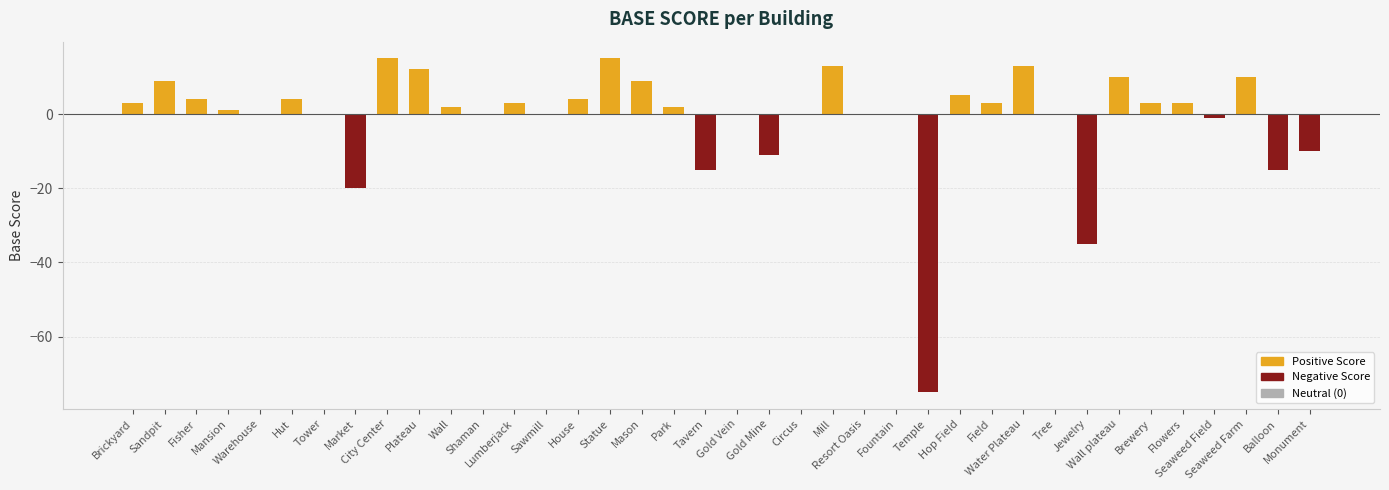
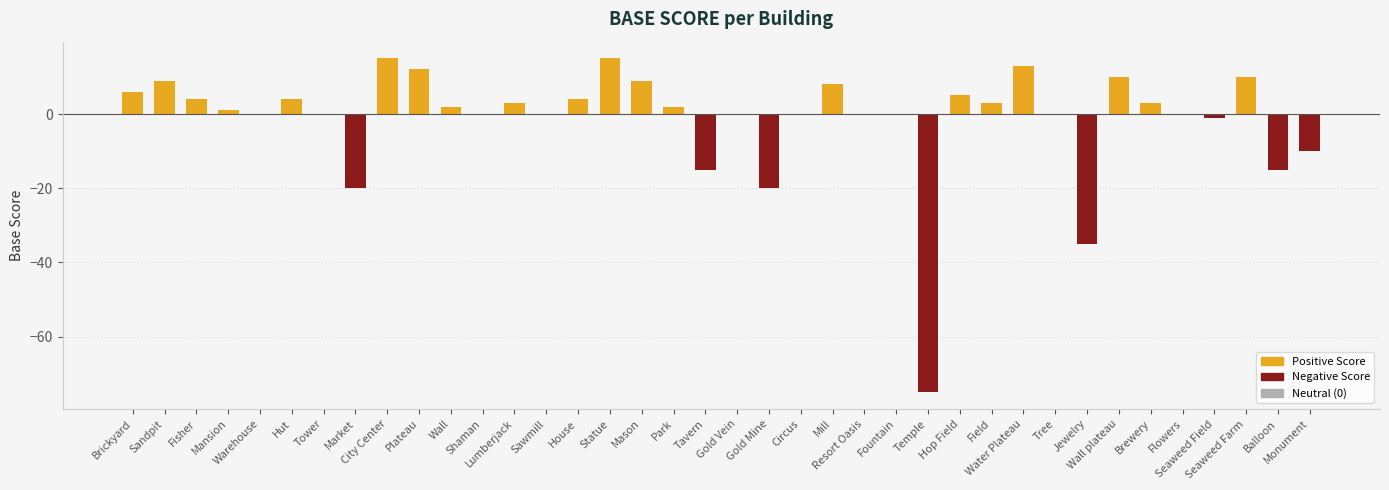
  {
-   "Brickyard": 3,
+   "Brickyard": 6,
    "Sandpit": 9,
    "Fisher": 4,
    "Mansion": 1,
    "Warehouse": 0,
    "Hut": 4,
    "Tower": 0,
    "Market": -20,
    "City Center": 15,
    "Plateau": 12,
    "Wall": 2,
    "Shaman": 0,
    "Lumberjack": 3,
    "Sawmill": 0,
    "House": 4,
    "Statue": 15,
    "Mason": 9,
    "Park": 2,
    "Tavern": -15,
    "Gold Vein": 0,
-   "Gold Mine": -11,
+   "Gold Mine": -20,
    "Circus": 0,
-   "Mill": 13,
+   "Mill": 8,
    "Resort Oasis": 0,
    "Fountain": 0,
    "Temple": -75,
    "Hop Field": 5,
    "Field": 3,
    "Water Plateau": 13,
    "Tree": 0,
    "Jewelry": -35,
    "Wall plateau": 10,
    "Brewery": 3,
-   "Flowers": 3,
+   "Flowers": 0,
    "Seaweed Field": -1,
    "Seaweed Farm": 10,
    "Balloon": -15,
    "Monument": -10
  }
